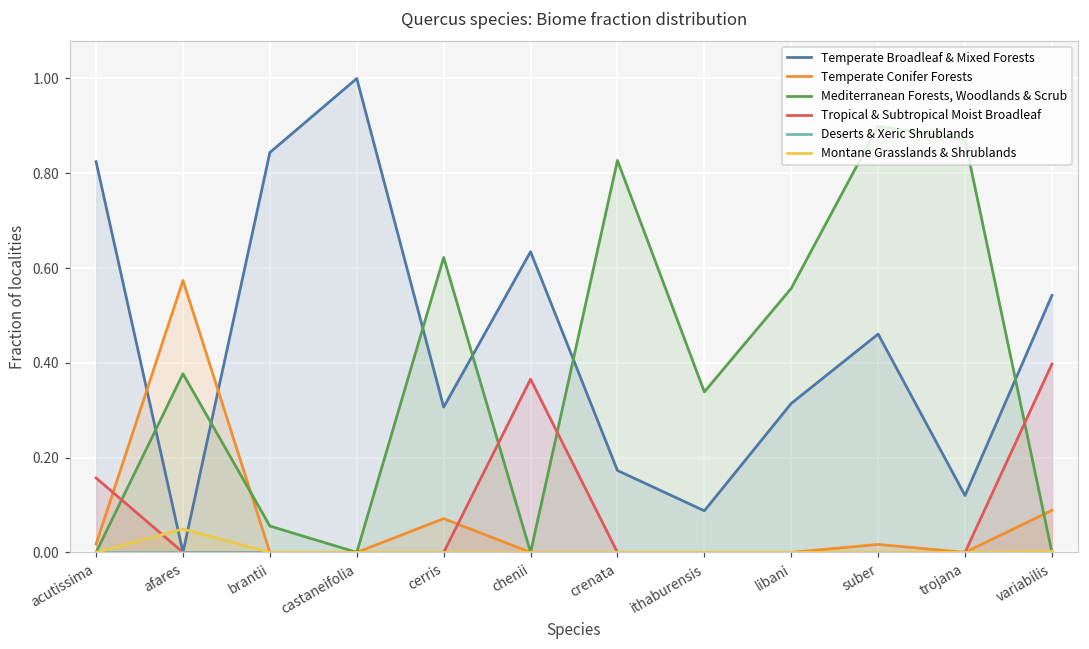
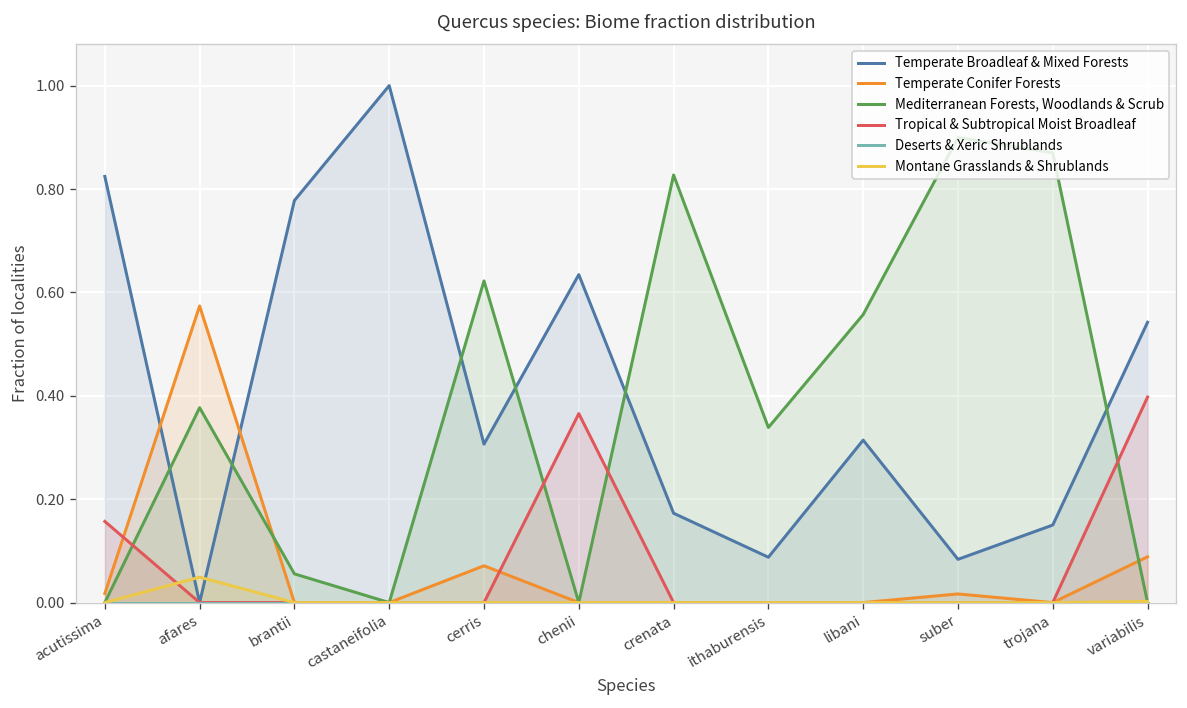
  {
    "Temperate Broadleaf & Mixed Forests": {
      "acutissima": 0.82,
-     "brantii": 0.84,
+     "brantii": 0.78,
      "castaneifolia": 1.00,
      "cerris": 0.31,
      "chenii": 0.63,
      "crenata": 0.17,
      "ithaburensis": 0.09,
      "libani": 0.31,
-     "suber": 0.46,
-     "trojana": 0.12,
+     "suber": 0.08,
+     "trojana": 0.15,
      "variabilis": 0.54
    },
    "Temperate Conifer Forests": {
      "acutissima": 0.02,
      "afares": 0.57,
      "cerris": 0.07,
      "suber": 0.02,
      "variabilis": 0.09
    },
    "Mediterranean Forests, Woodlands & Scrub": {
      "afares": 0.38,
      "brantii": 0.06,
      "cerris": 0.62,
      "crenata": 0.83,
      "ithaburensis": 0.34,
      "libani": 0.56
    },
    "Tropical & Subtropical Moist Broadleaf": {
      "acutissima": 0.16,
      "chenii": 0.37,
      "variabilis": 0.40
    },
    "Montane Grasslands & Shrublands": {
      "afares": 0.05
    }
  }
